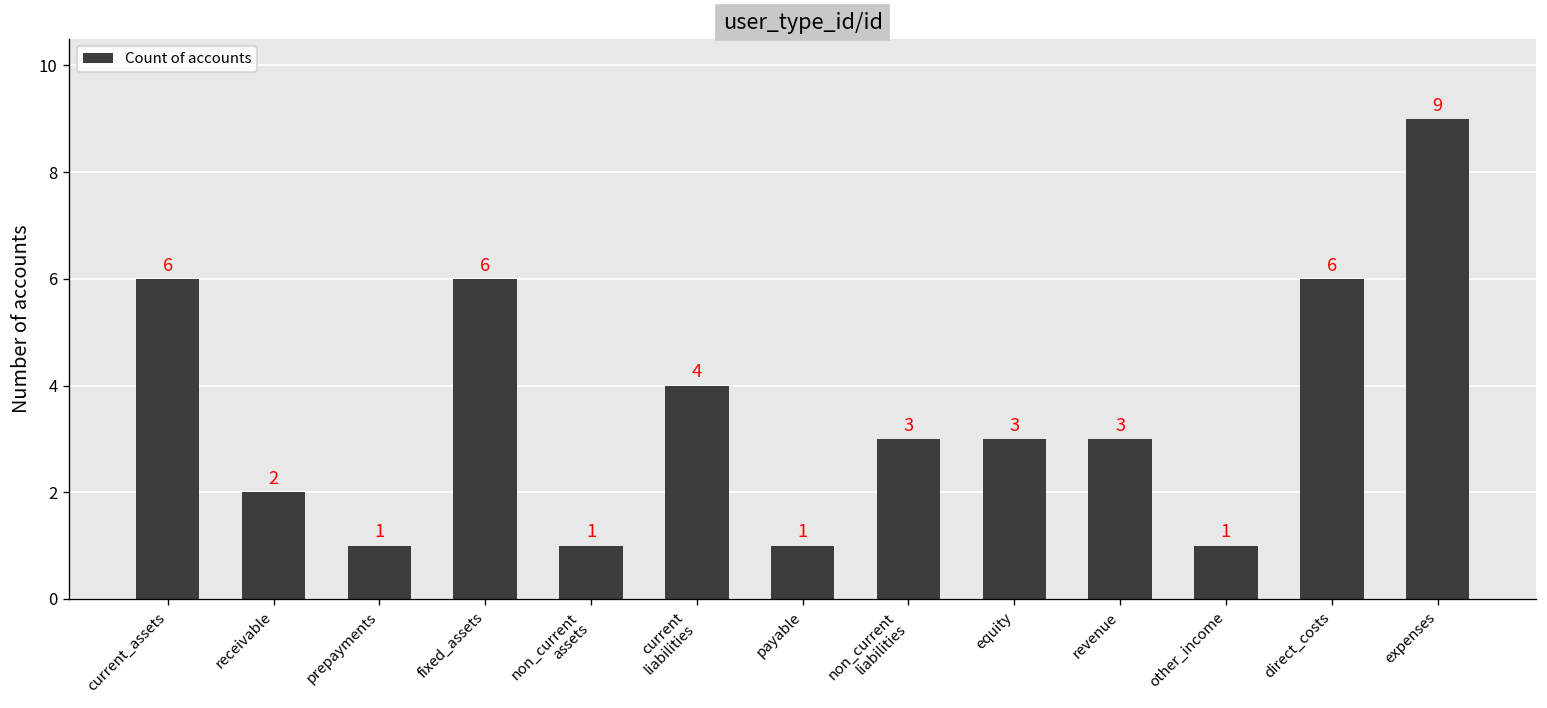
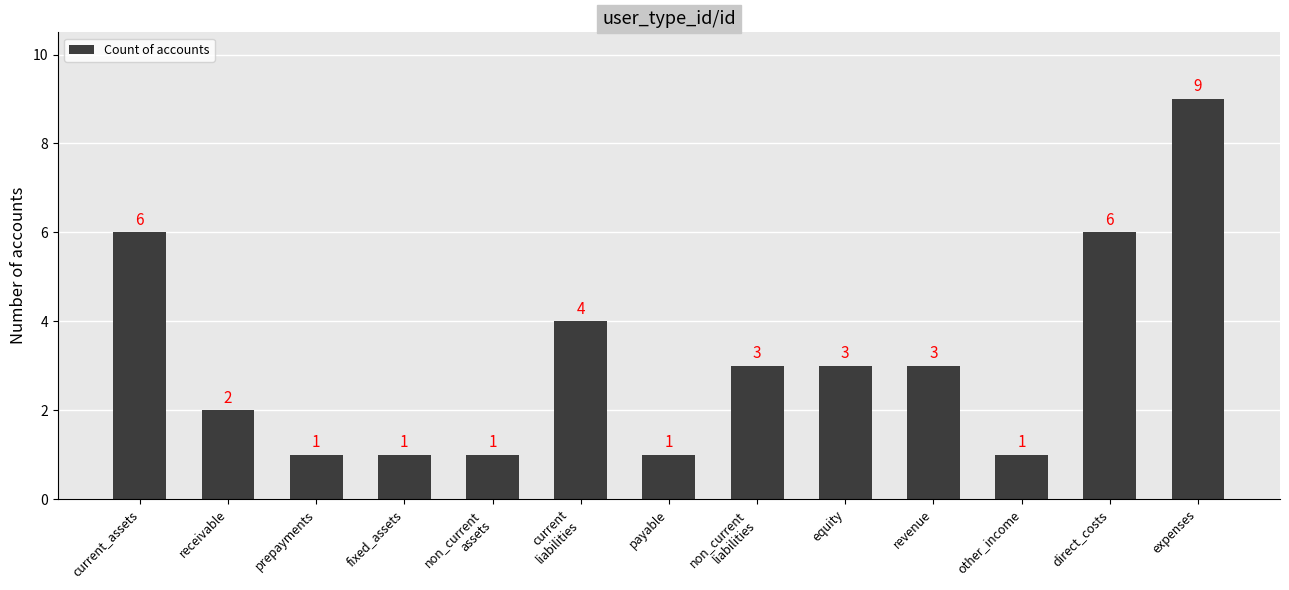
  {
    "current_assets": 6,
    "receivable": 2,
    "prepayments": 1,
-   "fixed_assets": 6,
+   "fixed_assets": 1,
    "non_current assets": 1,
    "current liabilities": 4,
    "payable": 1,
    "non_current liabilities": 3,
    "equity": 3,
    "revenue": 3,
    "other_income": 1,
    "direct_costs": 6,
    "expenses": 9
  }
